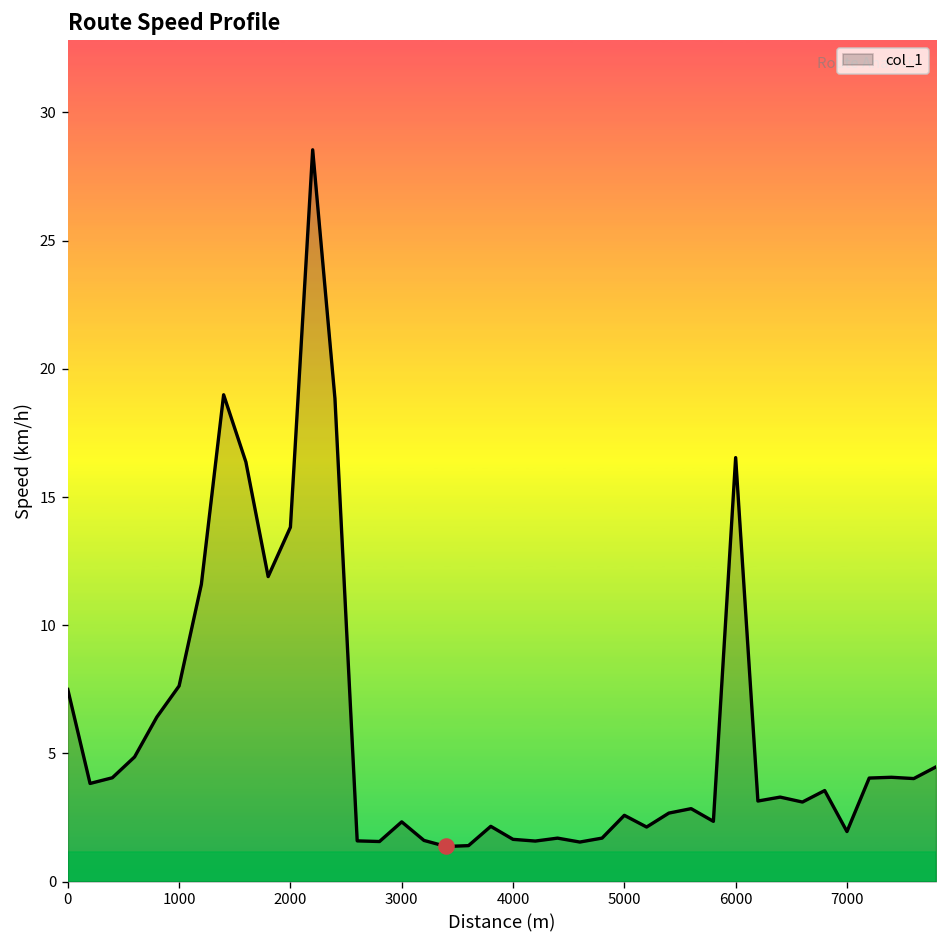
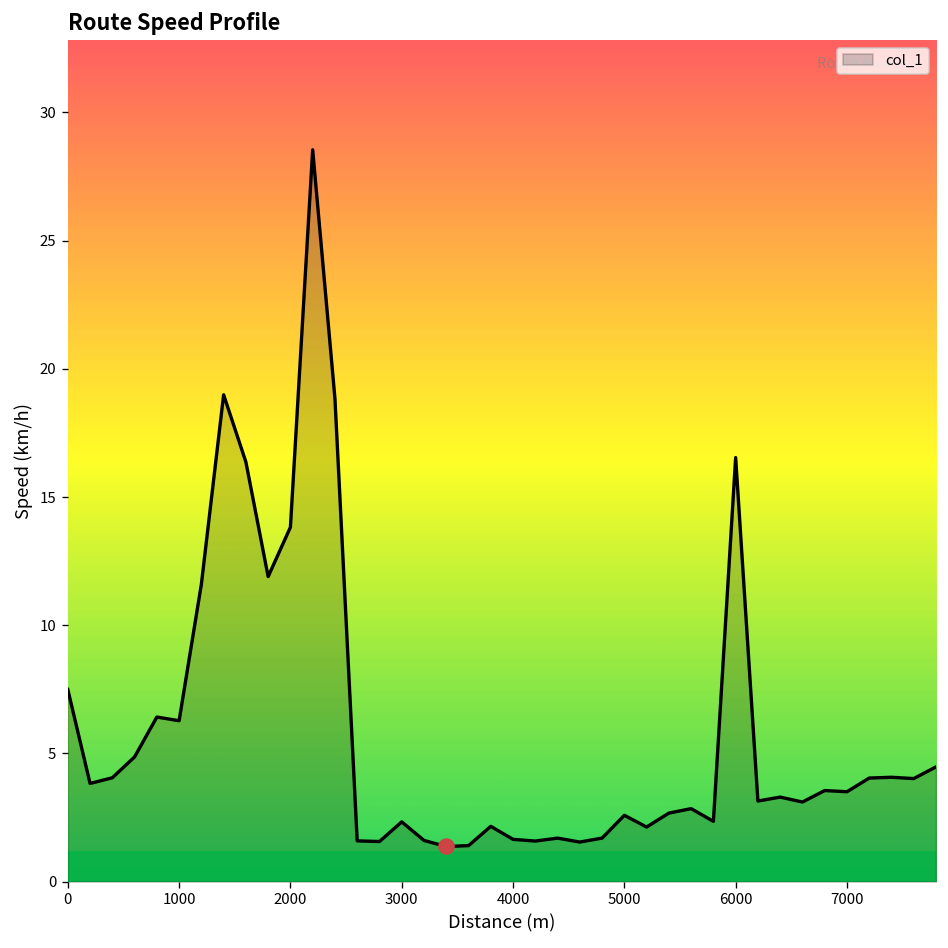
  {
    "col_1": {
      "0": 7.5,
-     "1000": 7.6,
+     "1000": 6.3,
      "2000": 13.8,
      "3000": 2.3,
      "4000": 1.7,
      "5000": 2.6,
      "6000": 16.5,
-     "7000": 2.0
+     "7000": 3.5
    }
  }
